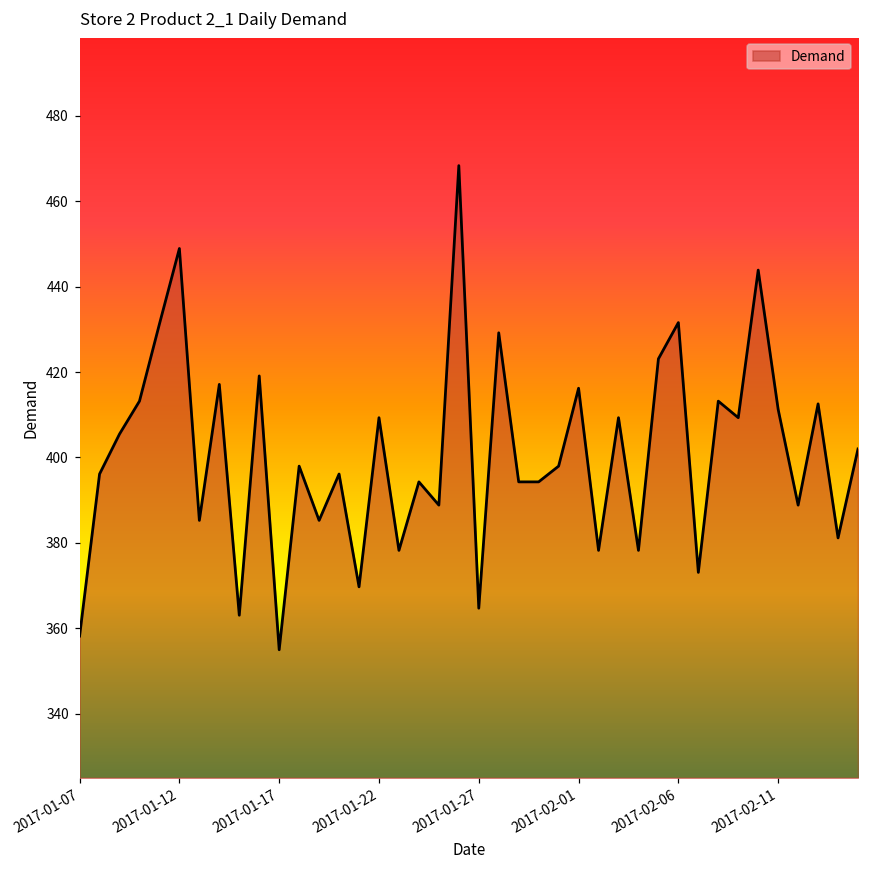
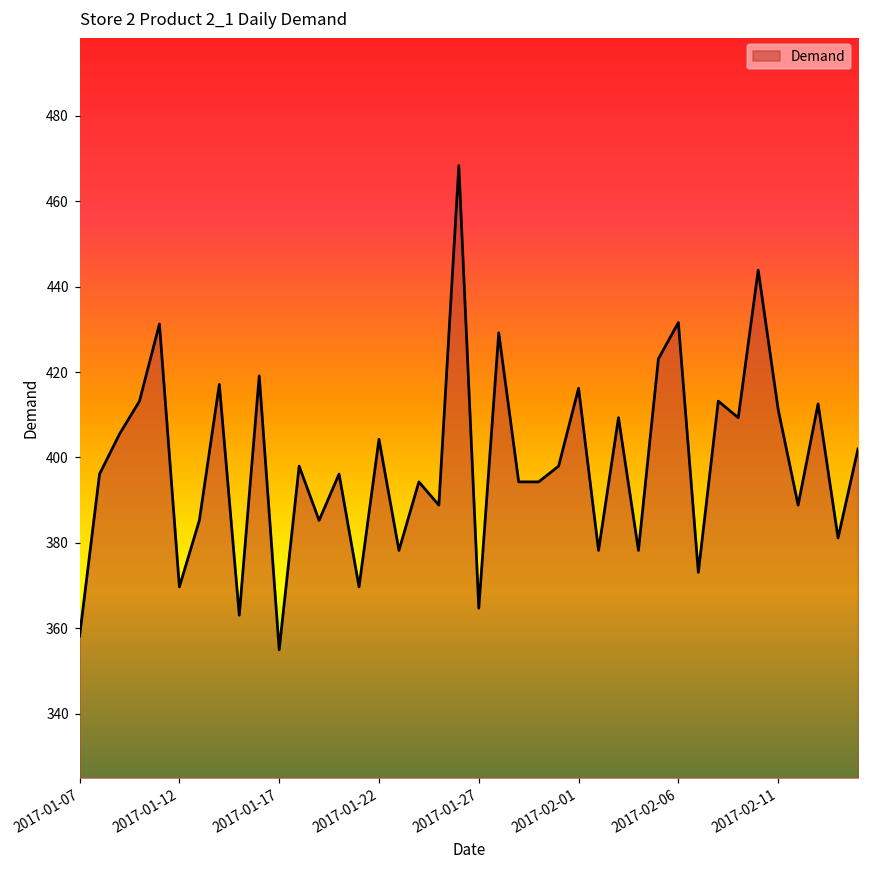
  {
    "2017-01-07": 358,
-   "2017-01-12": 449,
+   "2017-01-12": 370,
    "2017-01-17": 355,
-   "2017-01-22": 409,
+   "2017-01-22": 404,
    "2017-01-27": 365,
    "2017-02-01": 416,
    "2017-02-06": 432,
    "2017-02-11": 411
  }
